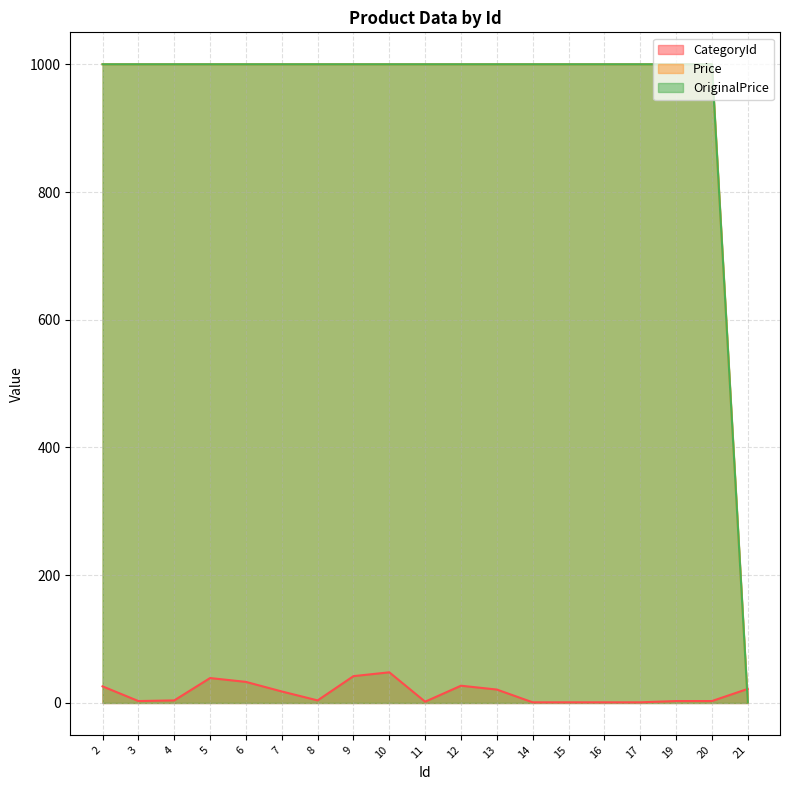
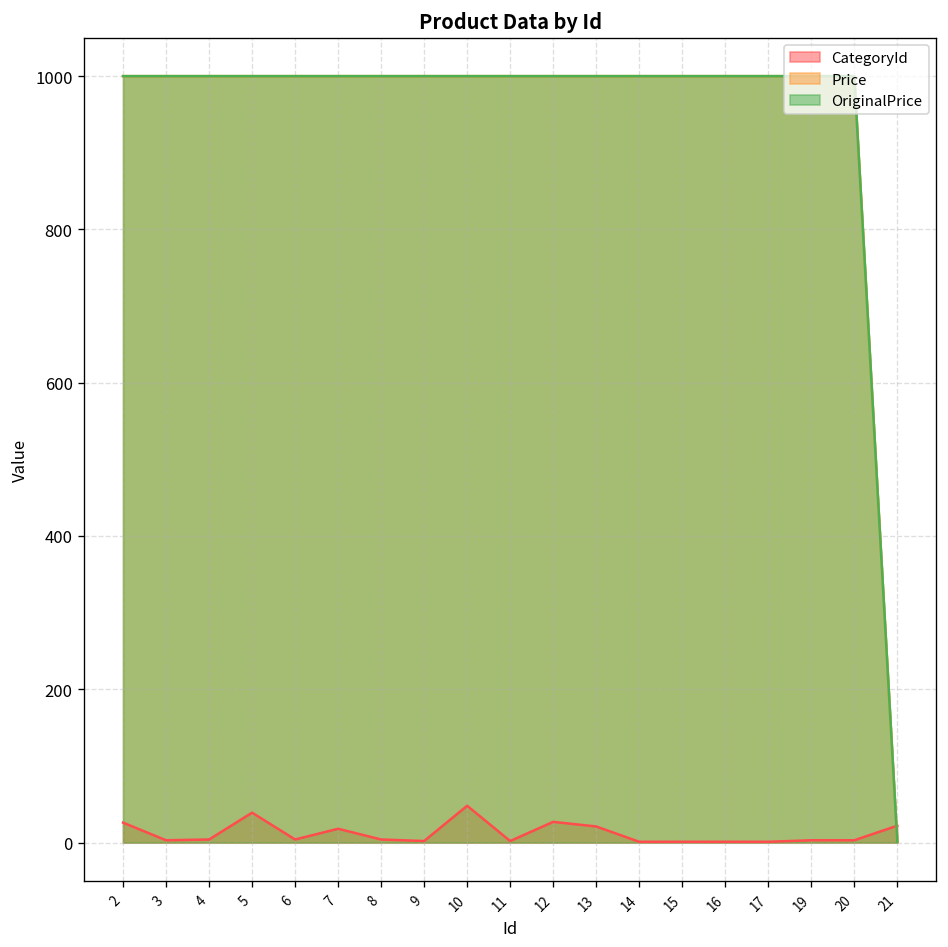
  {
    "CategoryId": {
      "2": 30,
      "3": 0,
      "4": 0,
      "5": 40,
-     "6": 30,
+     "6": 0,
      "7": 20,
      "8": 0,
-     "9": 40,
+     "9": 0,
      "10": 50,
      "11": 0,
      "12": 30,
      "13": 20,
      "14": 0,
      "15": 0,
      "16": 0,
      "17": 0,
      "19": 0,
      "20": 0,
      "21": 20
    },
    "OriginalPrice": {
      "2": 1000,
      "3": 1000,
      "4": 1000,
      "5": 1000,
      "6": 1000,
      "7": 1000,
      "8": 1000,
      "9": 1000,
      "10": 1000,
      "11": 1000,
      "12": 1000,
      "13": 1000,
      "14": 1000,
      "15": 1000,
      "16": 1000,
      "17": 1000,
      "21": 0
    }
  }
